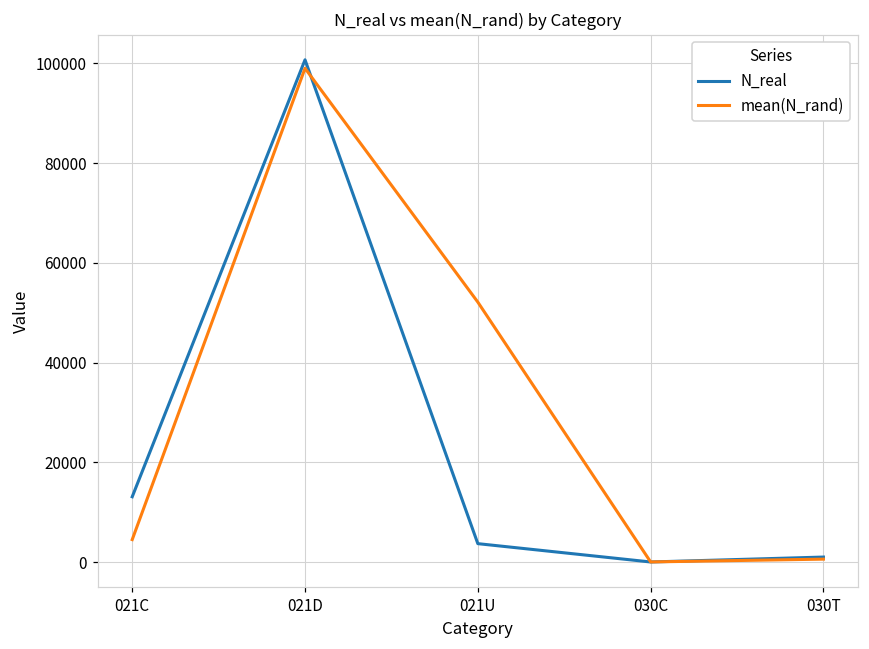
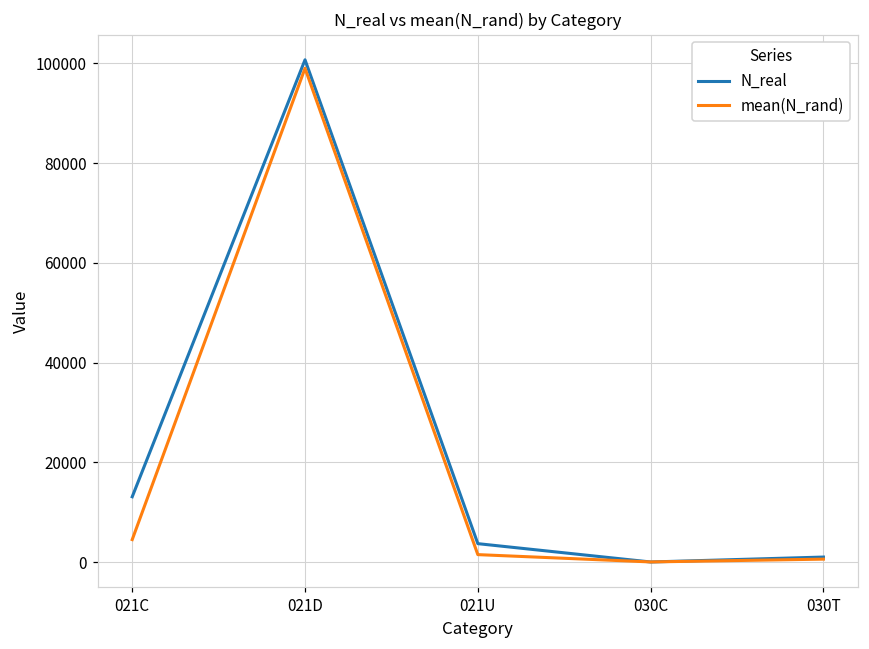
  {
    "N_real": {
      "021C": 13000,
      "021D": 101000,
      "021U": 4000
    },
    "mean(N_rand)": {
      "021C": 5000,
      "021D": 99000,
-     "021U": 52000
+     "021U": 1000
    }
  }
